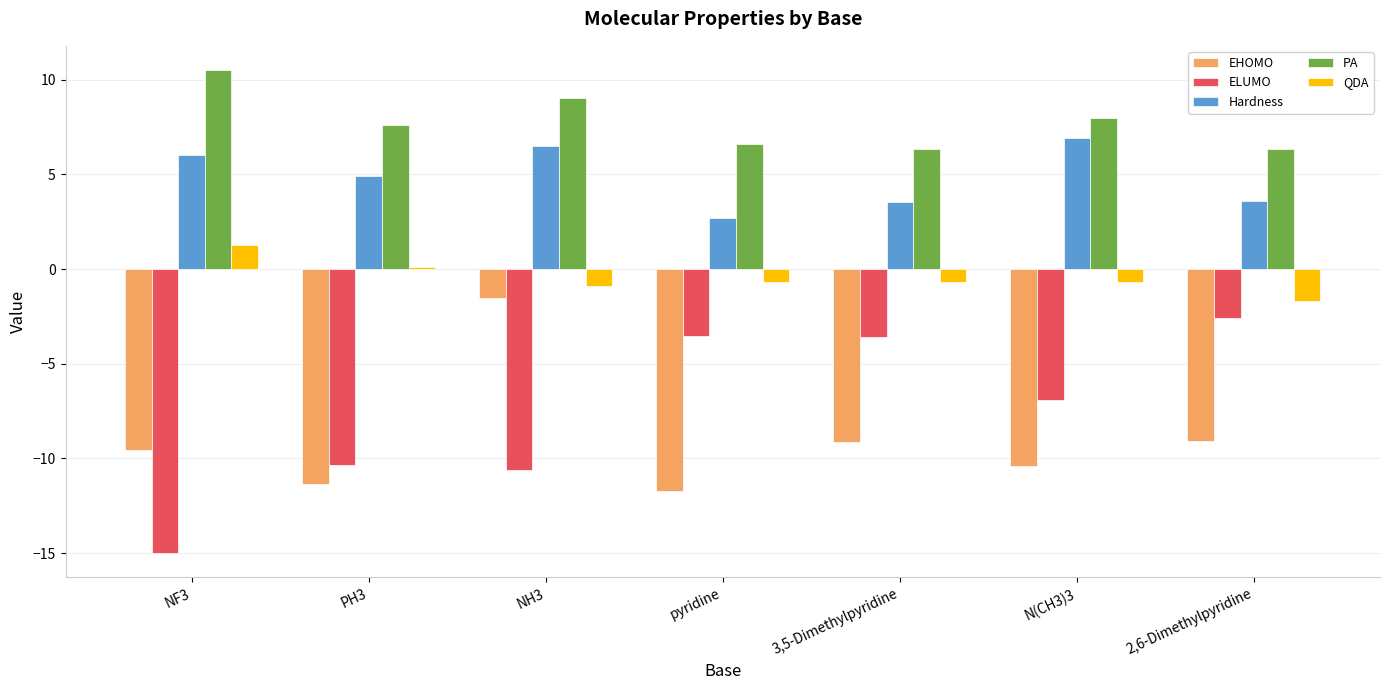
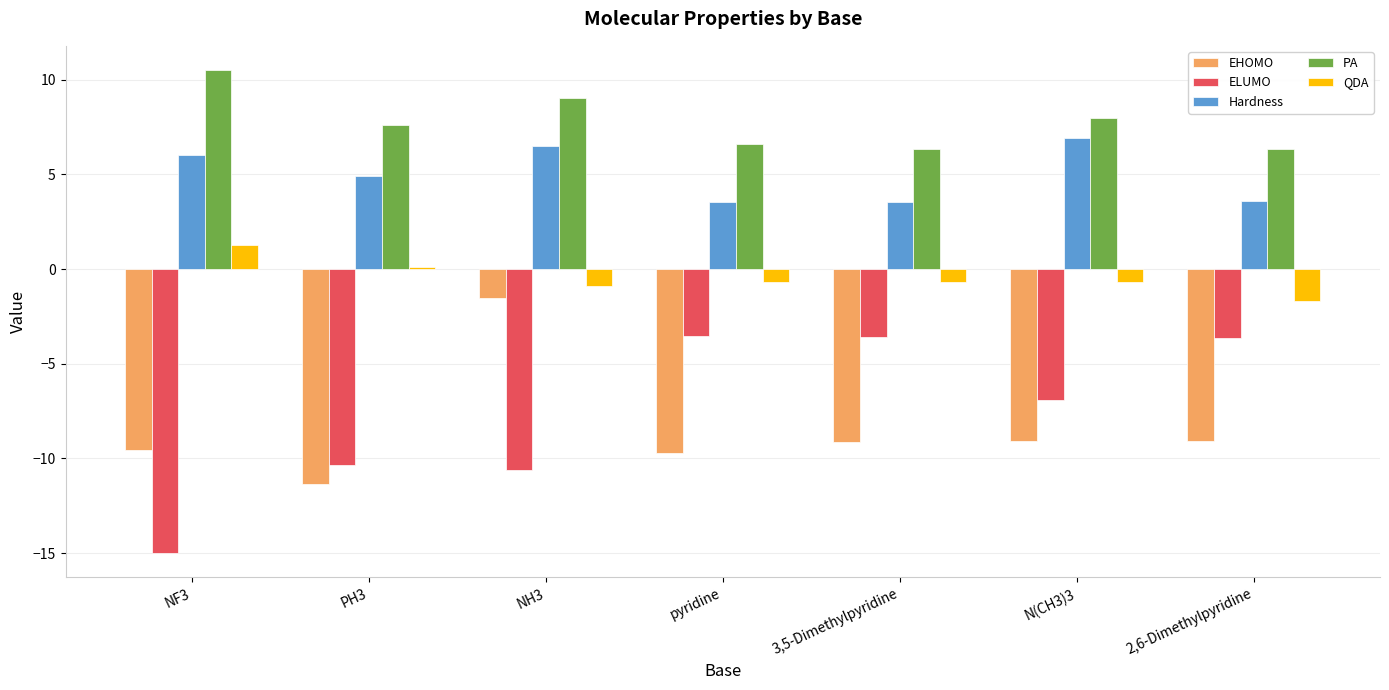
  {
    "EHOMO": {
      "NF3": -9.5,
      "PH3": -11.3,
      "NH3": -1.5,
-     "pyridine": -11.7,
+     "pyridine": -9.7,
      "3,5-Dimethylpyridine": -9.1,
-     "N(CH3)3": -10.4,
+     "N(CH3)3": -9.1,
      "2,6-Dimethylpyridine": -9.1
    },
    "ELUMO": {
      "NF3": -15.0,
      "PH3": -10.4,
      "NH3": -10.6,
      "pyridine": -3.5,
      "3,5-Dimethylpyridine": -3.6,
      "N(CH3)3": -6.9,
-     "2,6-Dimethylpyridine": -2.6
+     "2,6-Dimethylpyridine": -3.6
    },
    "Hardness": {
      "NF3": 6.0,
      "PH3": 4.9,
      "NH3": 6.5,
-     "pyridine": 2.7,
+     "pyridine": 3.5,
      "3,5-Dimethylpyridine": 3.6,
      "N(CH3)3": 6.9,
      "2,6-Dimethylpyridine": 3.6
    },
    "PA": {
      "NF3": 10.5,
      "PH3": 7.6,
      "NH3": 9.0,
      "pyridine": 6.6,
      "3,5-Dimethylpyridine": 6.3,
      "N(CH3)3": 8.0,
      "2,6-Dimethylpyridine": 6.4
    },
    "QDA": {
      "NF3": 1.3,
      "NH3": -0.9,
      "pyridine": -0.7,
      "3,5-Dimethylpyridine": -0.7,
      "N(CH3)3": -0.7,
      "2,6-Dimethylpyridine": -1.7
    }
  }
